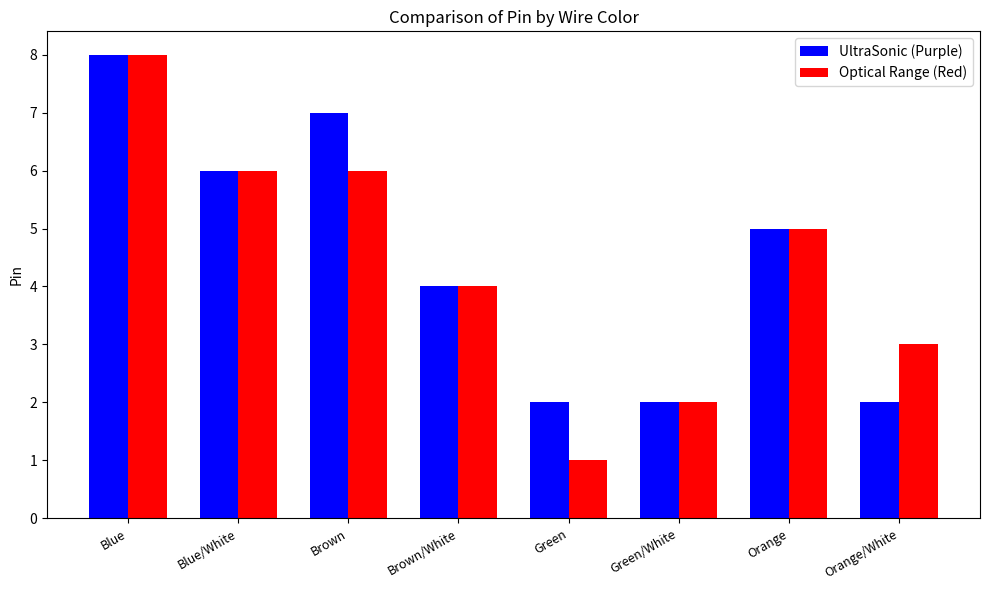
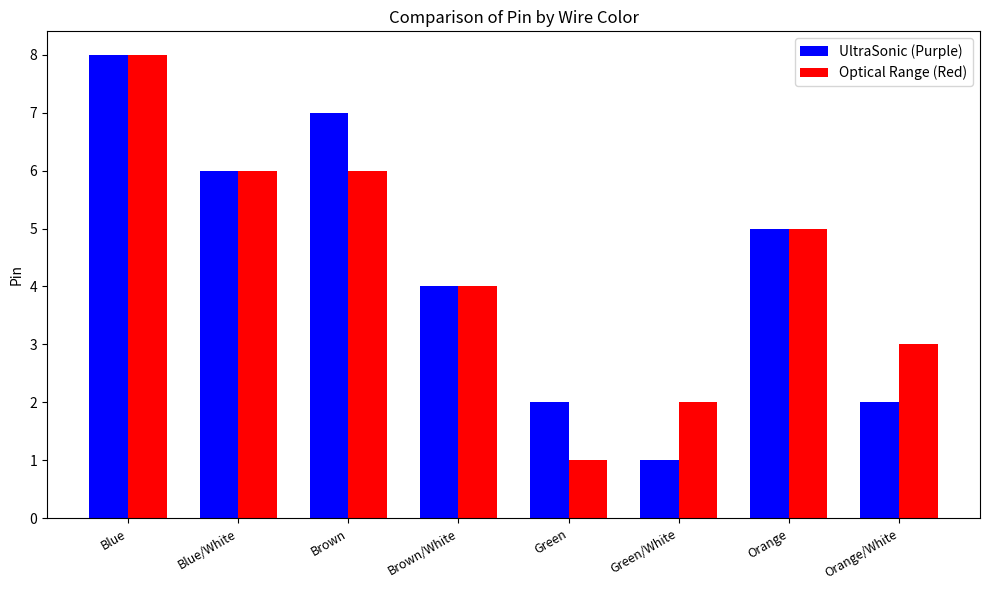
  {
    "UltraSonic (Purple)": {
      "Blue": 8,
      "Blue/White": 6,
      "Brown": 7,
      "Brown/White": 4,
      "Green": 2,
-     "Green/White": 2,
+     "Green/White": 1,
      "Orange": 5,
      "Orange/White": 2
    },
    "Optical Range (Red)": {
      "Blue": 8,
      "Blue/White": 6,
      "Brown": 6,
      "Brown/White": 4,
      "Green": 1,
      "Green/White": 2,
      "Orange": 5,
      "Orange/White": 3
    }
  }
